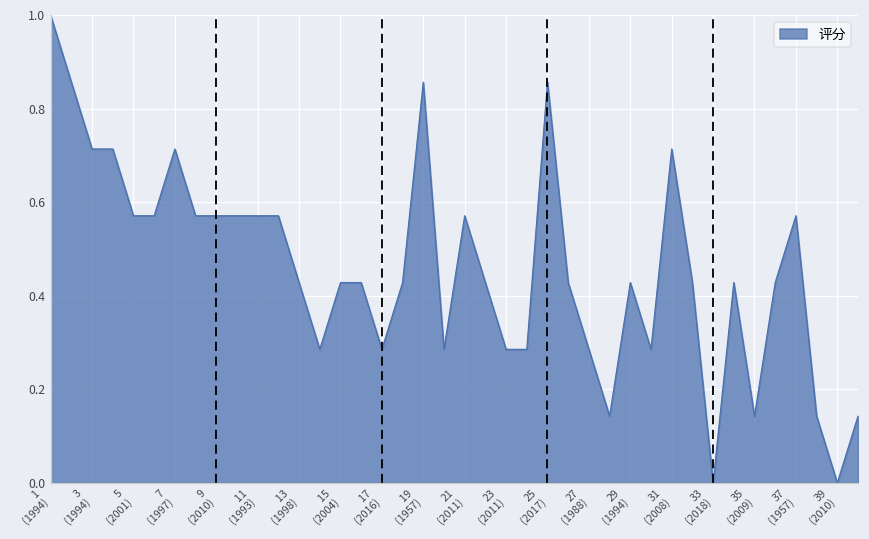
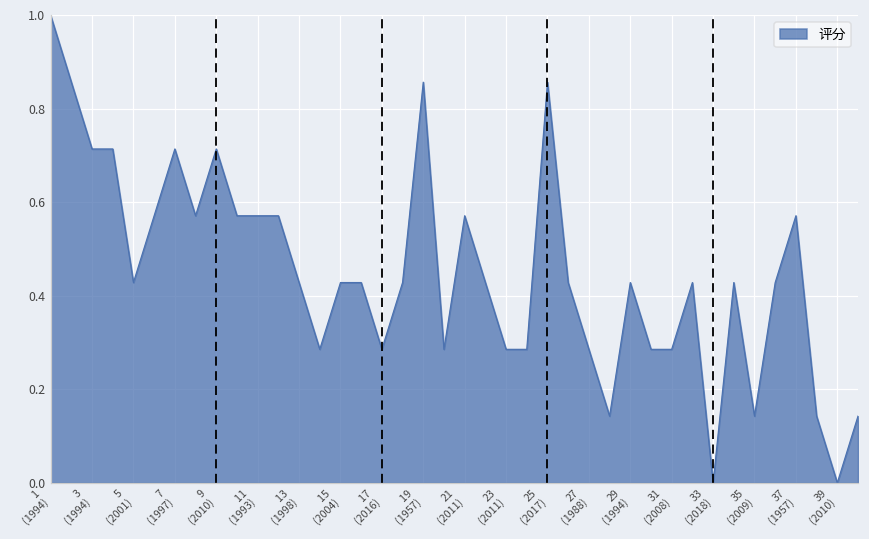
  {
    "1 (1994)": 1.00,
    "3 (1994)": 0.71,
-   "5 (2001)": 0.57,
+   "5 (2001)": 0.43,
    "7 (1997)": 0.71,
-   "9 (2010)": 0.57,
+   "9 (2010)": 0.71,
    "11 (1993)": 0.57,
    "13 (1998)": 0.43,
    "15 (2004)": 0.43,
    "17 (2016)": 0.29,
    "19 (1957)": 0.86,
    "21 (2011)": 0.57,
    "23 (2011)": 0.29,
    "25 (2017)": 0.86,
    "27 (1988)": 0.29,
    "29 (1994)": 0.43,
-   "31 (2008)": 0.71,
+   "31 (2008)": 0.29,
    "33 (2018)": 0.00,
    "35 (2009)": 0.14,
    "37 (1957)": 0.57,
    "39 (2010)": 0.00
  }
